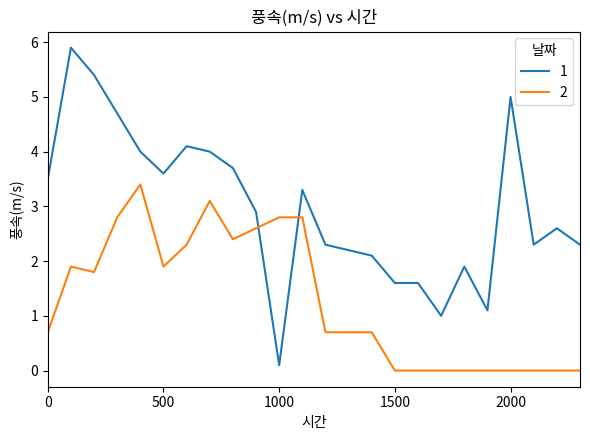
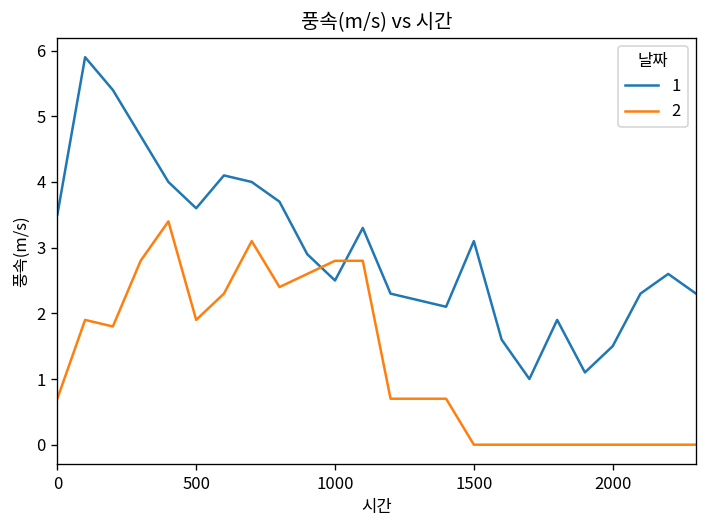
  {
    "1": {
      "0": 3.5,
      "500": 3.6,
-     "1000": 0.1,
-     "1500": 1.6,
-     "2000": 5.0
+     "1000": 2.5,
+     "1500": 3.1,
+     "2000": 1.5
    },
    "2": {
      "0": 0.7,
      "500": 1.9,
      "1000": 2.8,
      "1500": 0.0,
      "2000": 0.0
    }
  }
